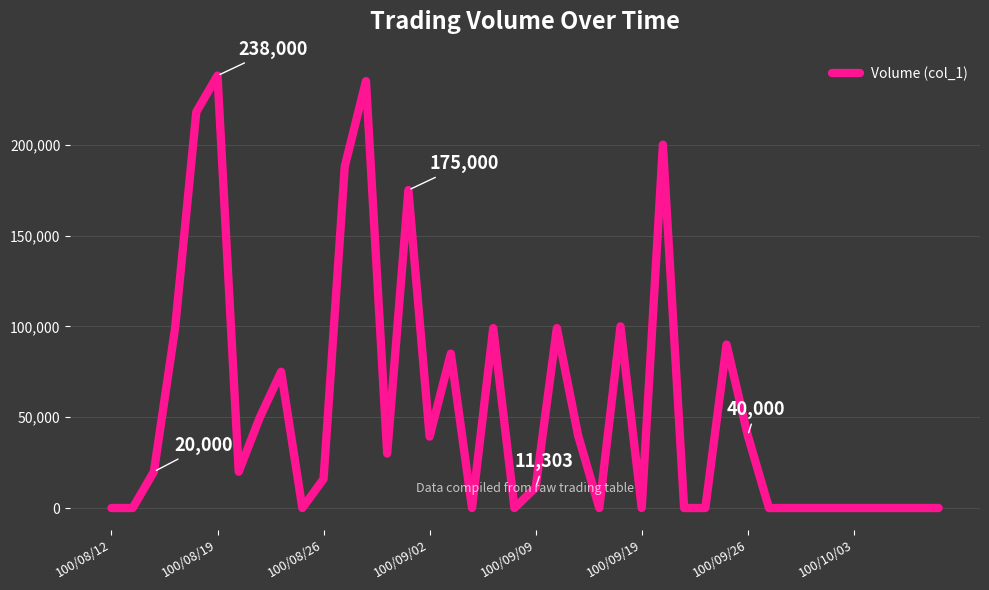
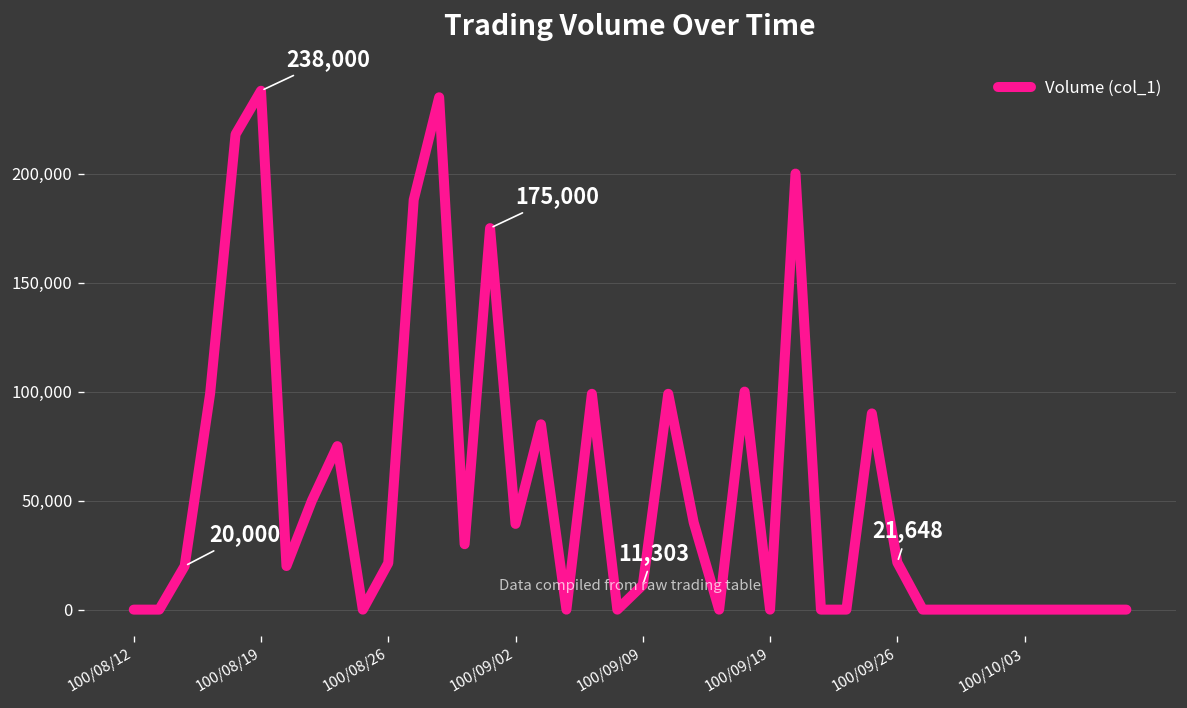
  {
    "100/08/19": "238,000",
-   "100/08/26": "16,000",
+   "100/08/26": "21,000",
    "100/09/09": "11,303",
-   "100/09/26": "40,000"
+   "100/09/26": "21,648"
  }
